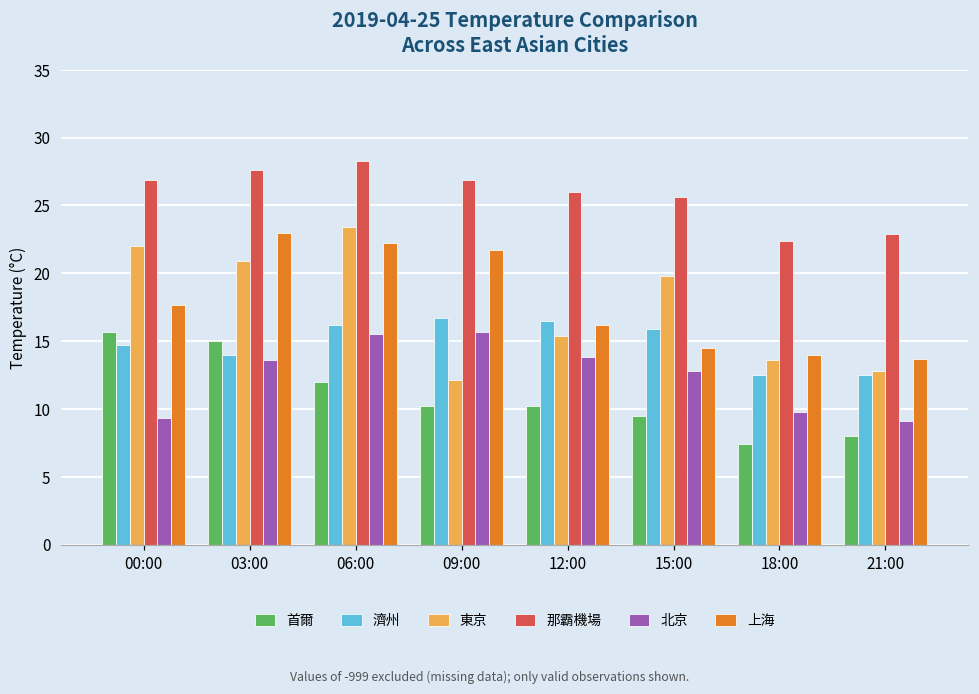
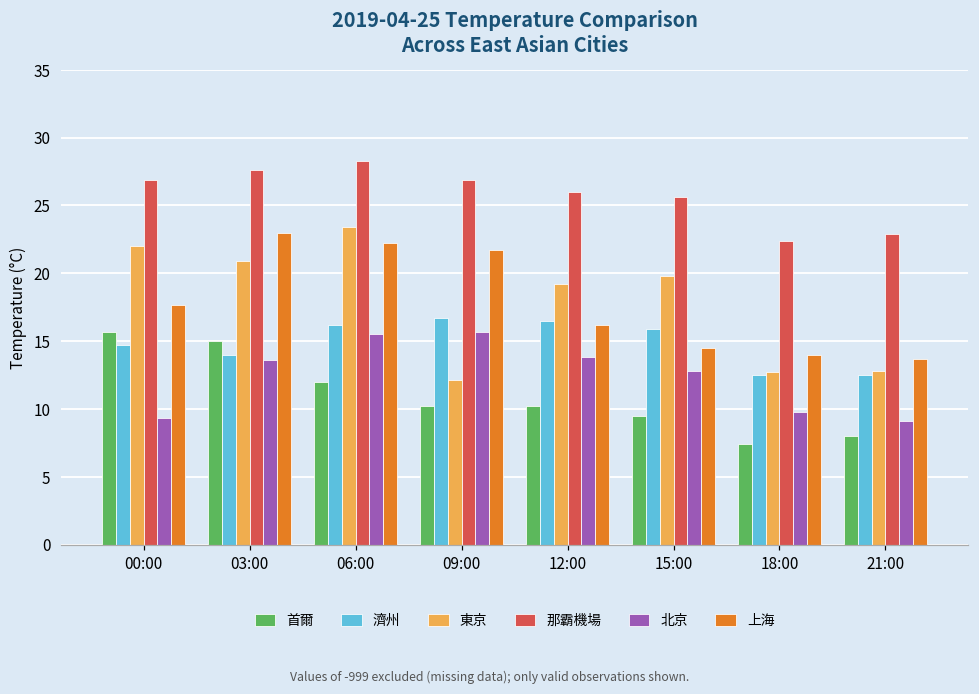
  {
    "首爾": {
      "00:00": 15.7,
      "03:00": 15.0,
      "06:00": 12.0,
      "09:00": 10.2,
      "12:00": 10.2,
      "15:00": 9.5,
      "18:00": 7.4,
      "21:00": 8.0
    },
    "濟州": {
      "00:00": 14.7,
      "03:00": 14.0,
      "06:00": 16.2,
      "09:00": 16.7,
      "12:00": 16.5,
      "15:00": 15.9,
      "18:00": 12.5,
      "21:00": 12.5
    },
    "東京": {
      "00:00": 22.0,
      "03:00": 20.9,
      "06:00": 23.4,
      "09:00": 12.1,
-     "12:00": 15.4,
+     "12:00": 19.2,
      "15:00": 19.8,
-     "18:00": 13.6,
+     "18:00": 12.7,
      "21:00": 12.8
    },
    "那霸機場": {
      "00:00": 26.9,
      "03:00": 27.6,
      "06:00": 28.3,
      "09:00": 26.9,
      "12:00": 26.0,
      "15:00": 25.6,
      "18:00": 22.4,
      "21:00": 22.9
    },
    "北京": {
      "00:00": 9.3,
      "03:00": 13.6,
      "06:00": 15.5,
      "09:00": 15.7,
      "12:00": 13.8,
      "15:00": 12.8,
      "18:00": 9.8,
      "21:00": 9.1
    },
    "上海": {
      "00:00": 17.7,
      "03:00": 23.0,
      "06:00": 22.2,
      "09:00": 21.7,
      "12:00": 16.2,
      "15:00": 14.5,
      "18:00": 14.0,
      "21:00": 13.7
    }
  }
